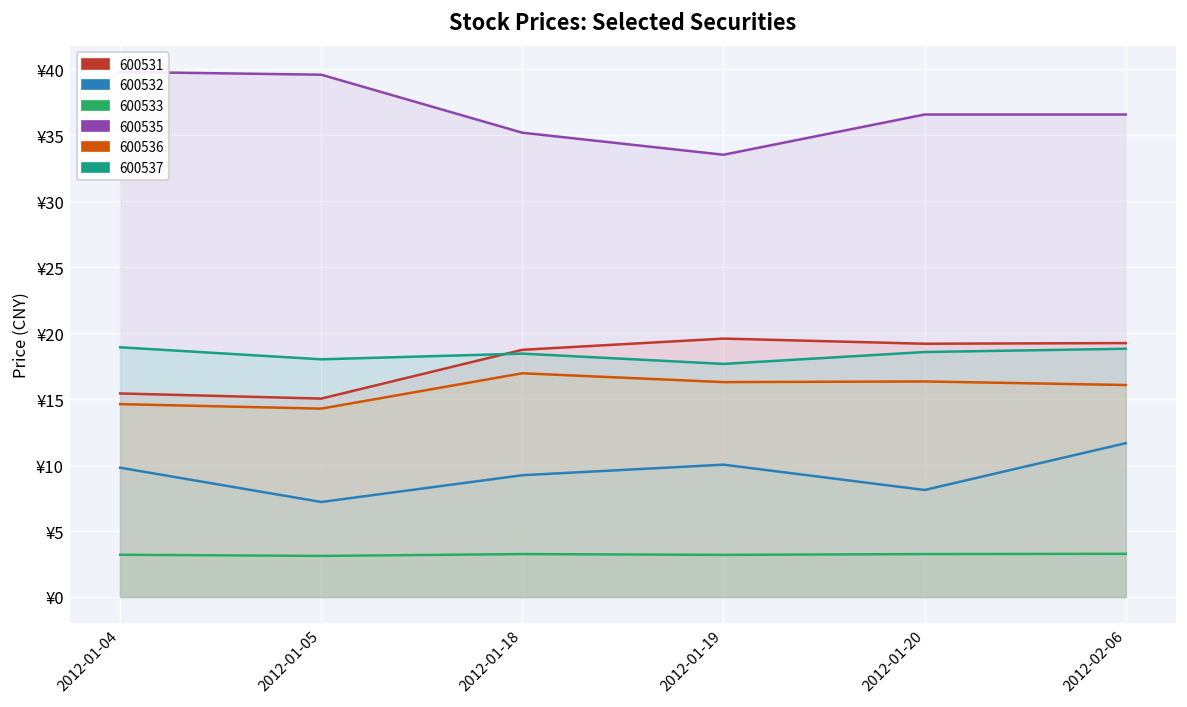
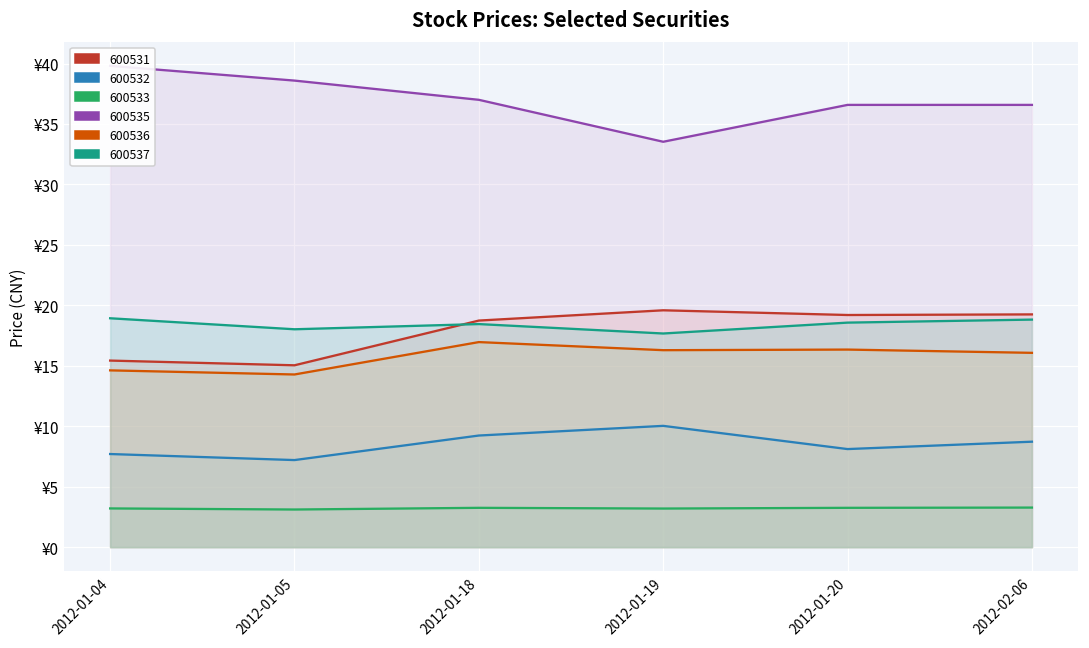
  {
    "600532": {
-     "2012-01-04": "¥9.8",
+     "2012-01-04": "¥7.7",
      "2012-01-05": "¥7.2",
      "2012-01-18": "¥9.2",
      "2012-01-19": "¥10.0",
      "2012-01-20": "¥8.1",
-     "2012-02-06": "¥11.7"
+     "2012-02-06": "¥8.7"
    },
    "600535": {
-     "2012-01-05": "¥39.6",
-     "2012-01-18": "¥35.2",
+     "2012-01-05": "¥38.6",
+     "2012-01-18": "¥37.0",
      "2012-01-19": "¥33.5",
      "2012-01-20": "¥36.6",
      "2012-02-06": "¥36.6"
    }
  }
